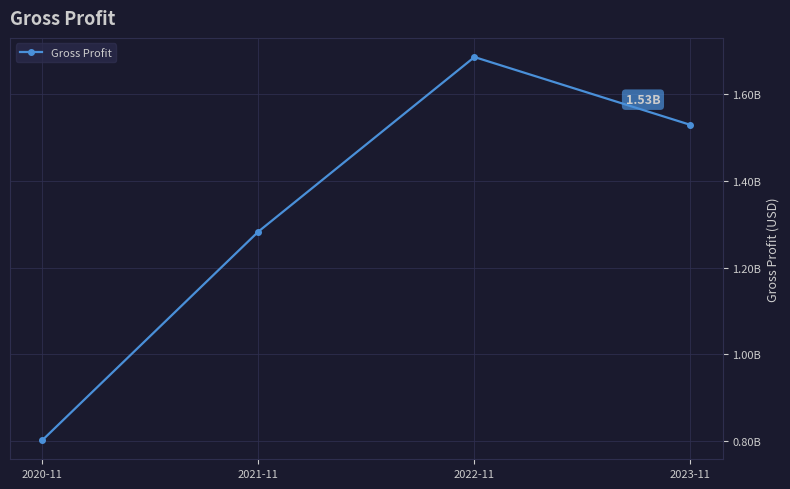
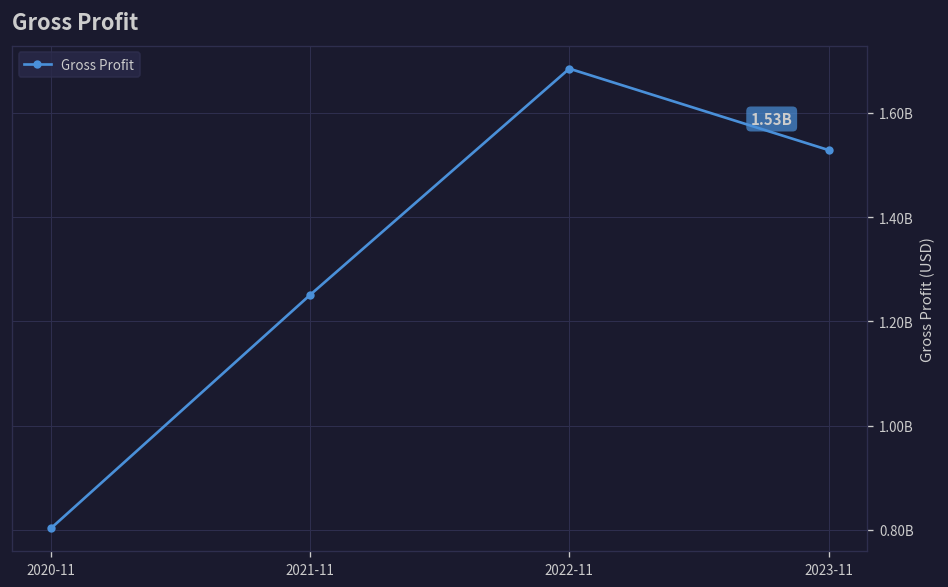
  {
    "2020-11": 800000000,
-   "2021-11": 1280000000,
+   "2021-11": 1250000000,
    "2022-11": 1680000000,
    "2023-11": 1530000000
  }
